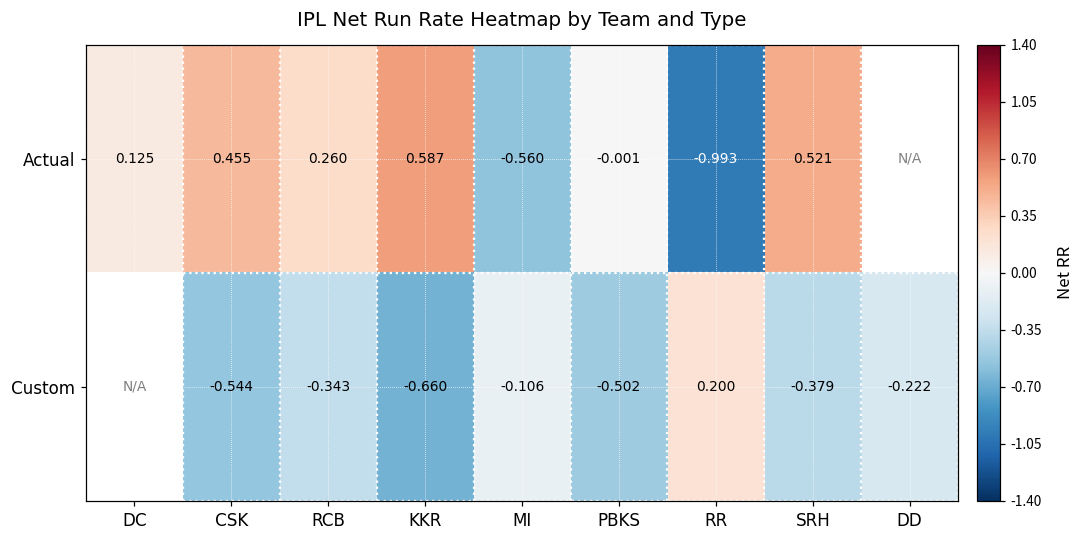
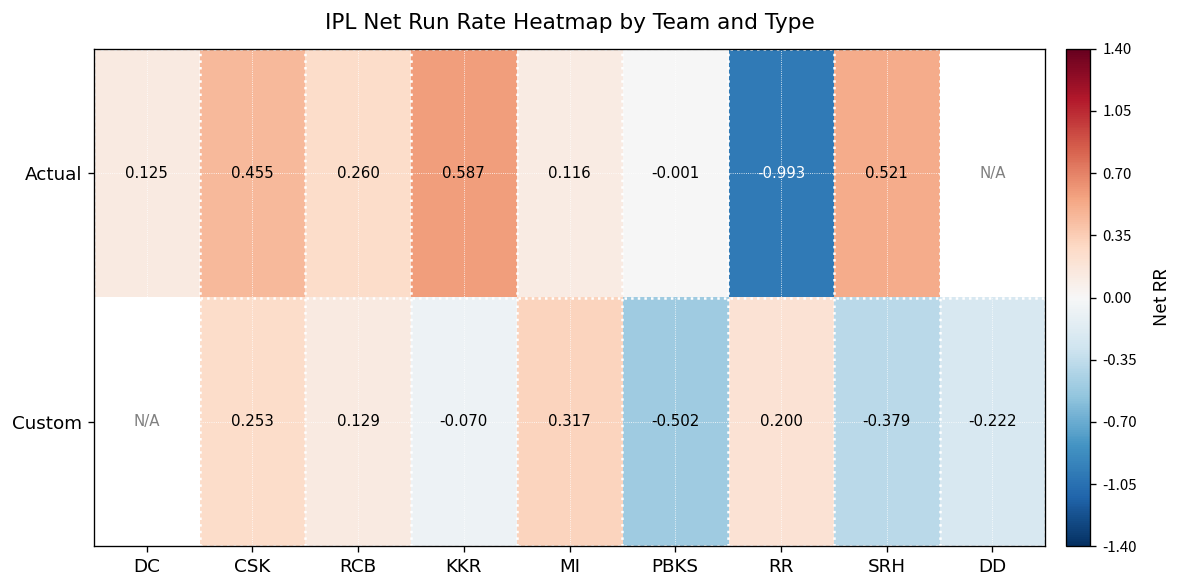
  {
    "Actual": {
      "DC": 0.125,
      "CSK": 0.455,
      "RCB": 0.260,
      "KKR": 0.587,
-     "MI": -0.560,
+     "MI": 0.116,
      "PBKS": -0.001,
      "RR": -0.993,
      "SRH": 0.521
    },
    "Custom": {
-     "CSK": -0.544,
-     "RCB": -0.343,
-     "KKR": -0.660,
-     "MI": -0.106,
+     "CSK": 0.253,
+     "RCB": 0.129,
+     "KKR": -0.070,
+     "MI": 0.317,
      "PBKS": -0.502,
      "RR": 0.200,
      "SRH": -0.379,
      "DD": -0.222
    }
  }
